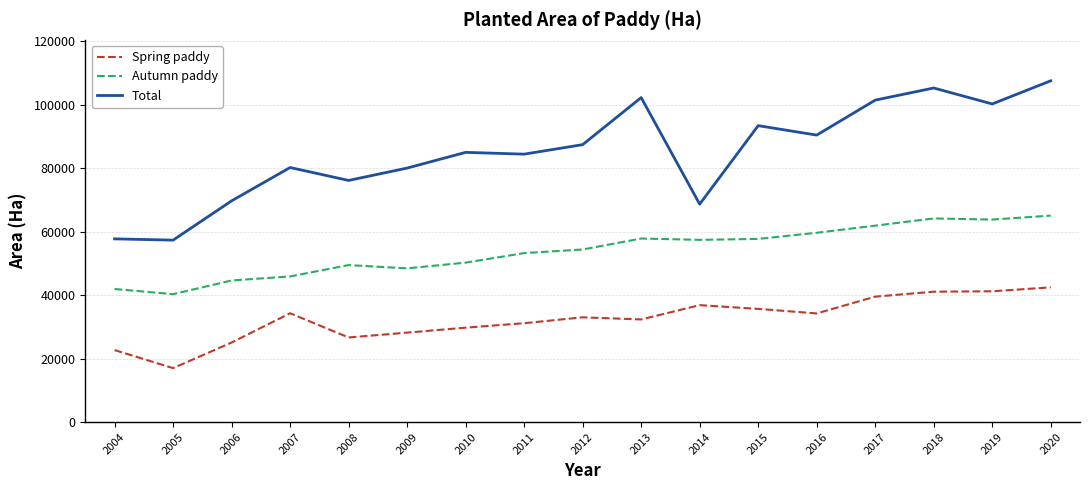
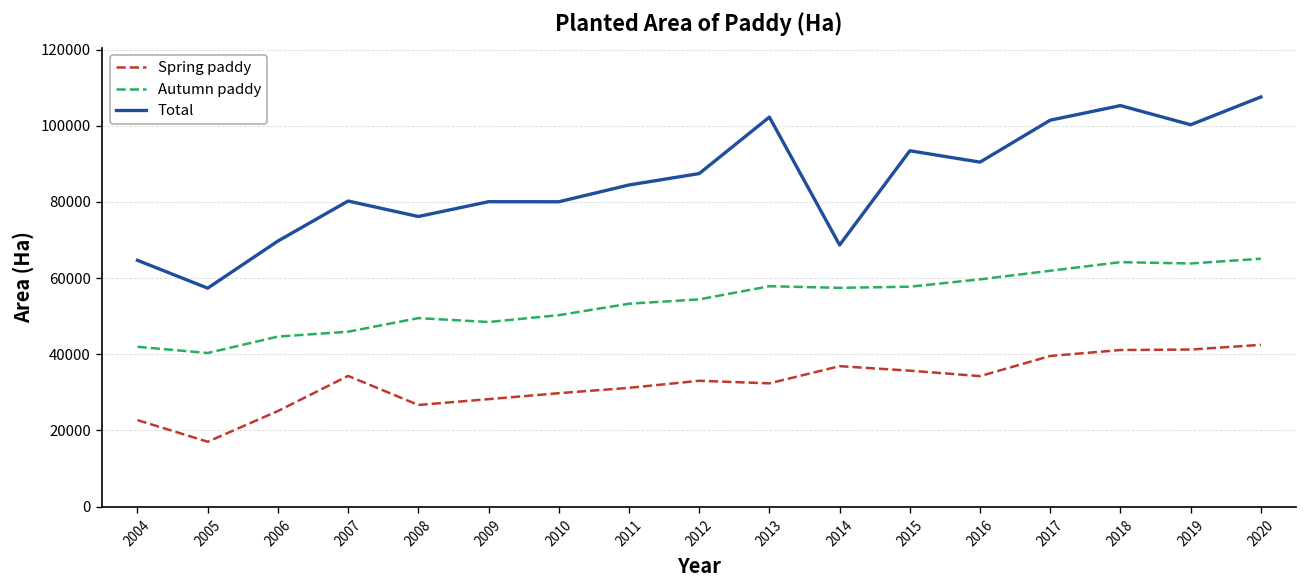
  {
    "Spring paddy": {
      "2004": 23000,
      "2005": 17000,
      "2006": 25000,
      "2007": 34000,
      "2008": 27000,
      "2009": 28000,
      "2010": 30000,
      "2011": 31000,
      "2012": 33000,
      "2013": 32000,
      "2014": 37000,
      "2015": 36000,
      "2016": 34000,
      "2017": 40000,
      "2018": 41000,
      "2019": 41000,
      "2020": 42000
    },
    "Autumn paddy": {
      "2004": 42000,
      "2005": 40000,
      "2006": 45000,
      "2007": 46000,
      "2008": 50000,
      "2009": 48000,
      "2010": 50000,
      "2011": 53000,
      "2012": 54000,
      "2013": 58000,
      "2014": 57000,
      "2015": 58000,
      "2016": 60000,
      "2017": 62000,
      "2018": 64000,
      "2019": 64000,
      "2020": 65000
    },
    "Total": {
-     "2004": 58000,
+     "2004": 65000,
      "2005": 57000,
      "2006": 70000,
      "2007": 80000,
      "2008": 76000,
      "2009": 80000,
-     "2010": 85000,
+     "2010": 80000,
      "2011": 84000,
      "2012": 87000,
      "2013": 102000,
      "2014": 69000,
      "2015": 93000,
      "2016": 90000,
      "2017": 101000,
      "2018": 105000,
      "2019": 100000,
      "2020": 108000
    }
  }
